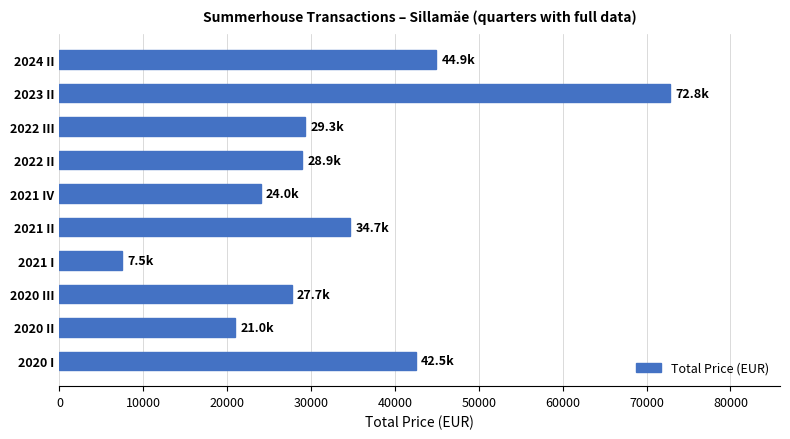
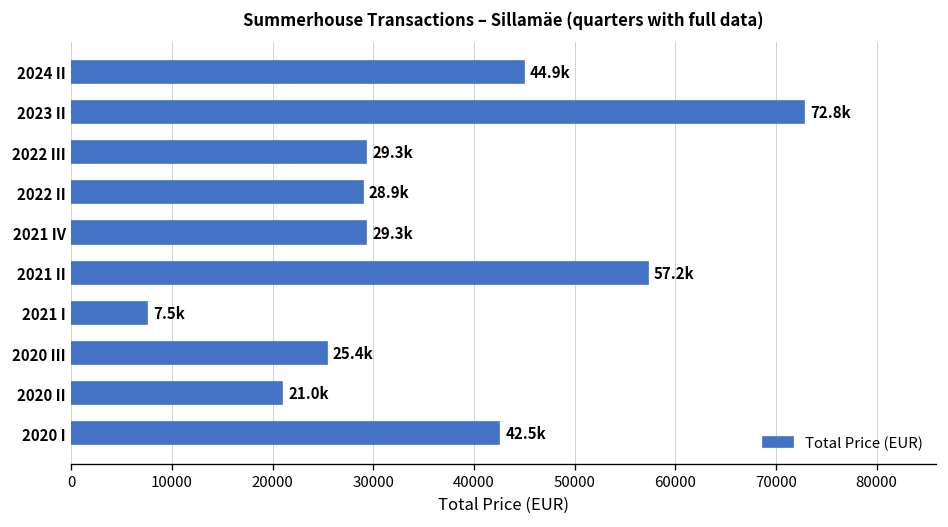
  {
    "2024 II": "44.9k",
    "2023 II": "72.8k",
    "2022 III": "29.3k",
    "2022 II": "28.9k",
-   "2021 IV": "24.0k",
-   "2021 II": "34.7k",
+   "2021 IV": "29.3k",
+   "2021 II": "57.2k",
    "2021 I": "7.5k",
-   "2020 III": "27.7k",
+   "2020 III": "25.4k",
    "2020 II": "21.0k",
    "2020 I": "42.5k"
  }
